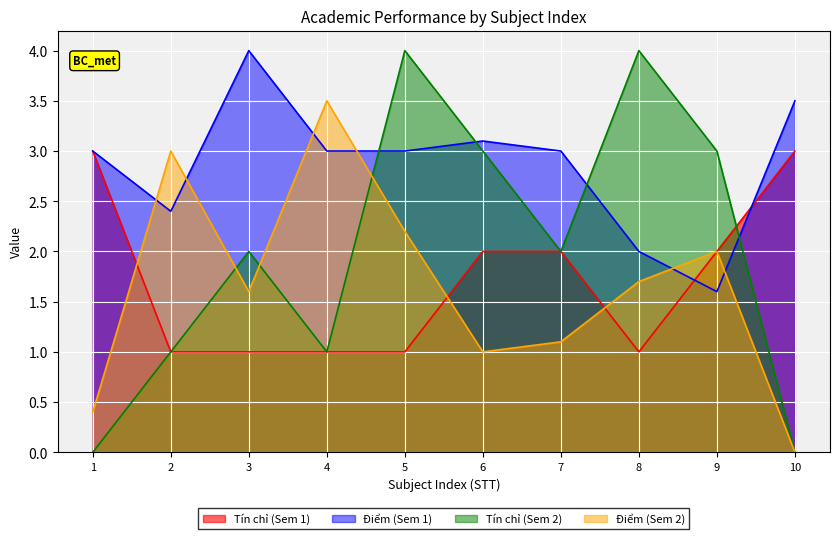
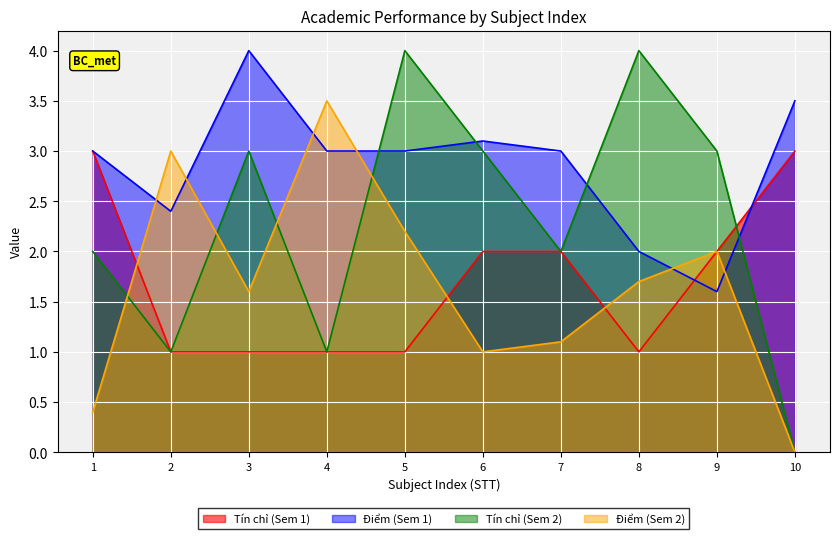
  {
    "Tín chỉ (Sem 1)": {
      "3": 1,
      "5": 1,
      "6": 2,
      "8": 1,
      "10": 3
    },
    "Điểm (Sem 1)": {
      "2": 2.40,
      "3": 4,
      "4": 3,
      "5": 3,
      "6": 3.10,
      "7": 3,
      "8": 2,
      "9": 1.60,
      "10": 3.50
    },
    "Tín chỉ (Sem 2)": {
-     "1": 0,
-     "3": 2,
+     "1": 2,
+     "3": 3,
      "5": 4,
      "6": 3,
      "8": 4,
      "9": 3
    },
    "Điểm (Sem 2)": {
      "1": 0.40,
      "2": 3,
      "3": 1.60,
      "4": 3.50,
      "5": 2.20,
      "6": 1,
      "7": 1.10,
      "8": 1.70
    }
  }
